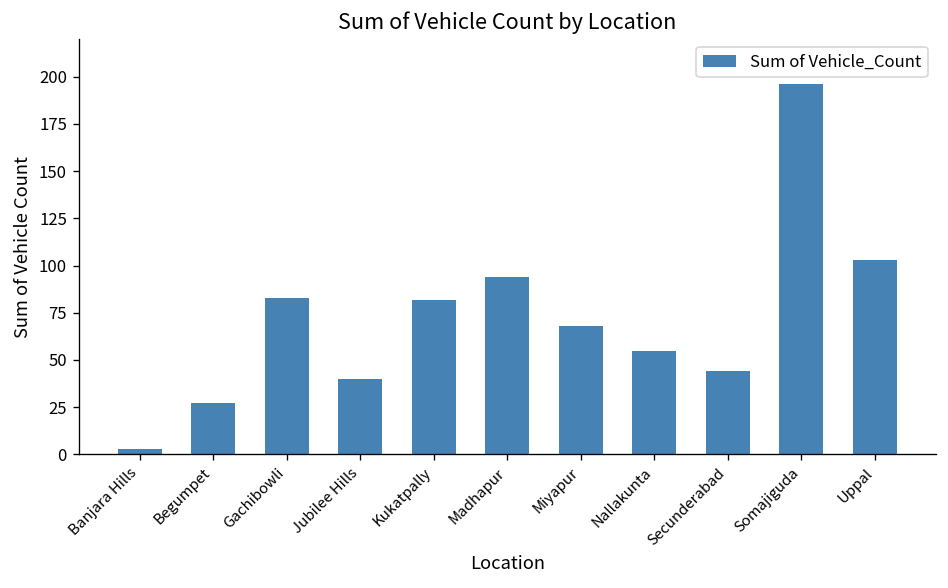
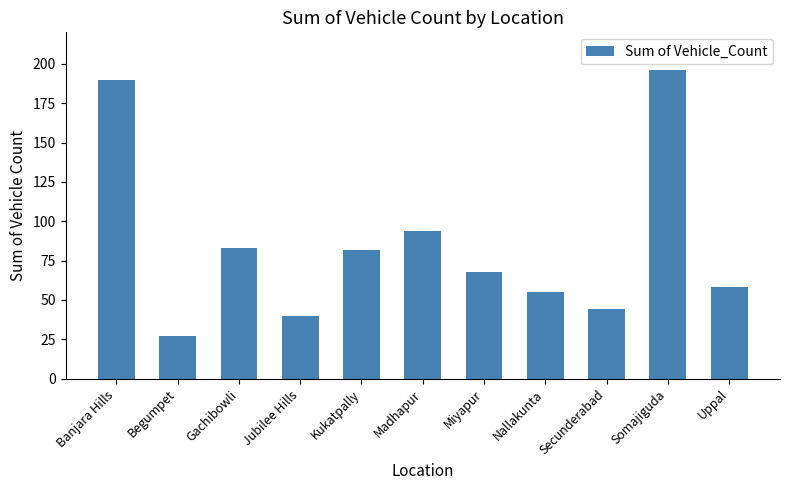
  {
-   "Banjara Hills": 3,
+   "Banjara Hills": 190,
    "Begumpet": 27,
    "Gachibowli": 83,
    "Jubilee Hills": 40,
    "Kukatpally": 82,
    "Madhapur": 94,
    "Miyapur": 68,
    "Nallakunta": 55,
    "Secunderabad": 44,
    "Somajiguda": 196,
-   "Uppal": 103
+   "Uppal": 58
  }
